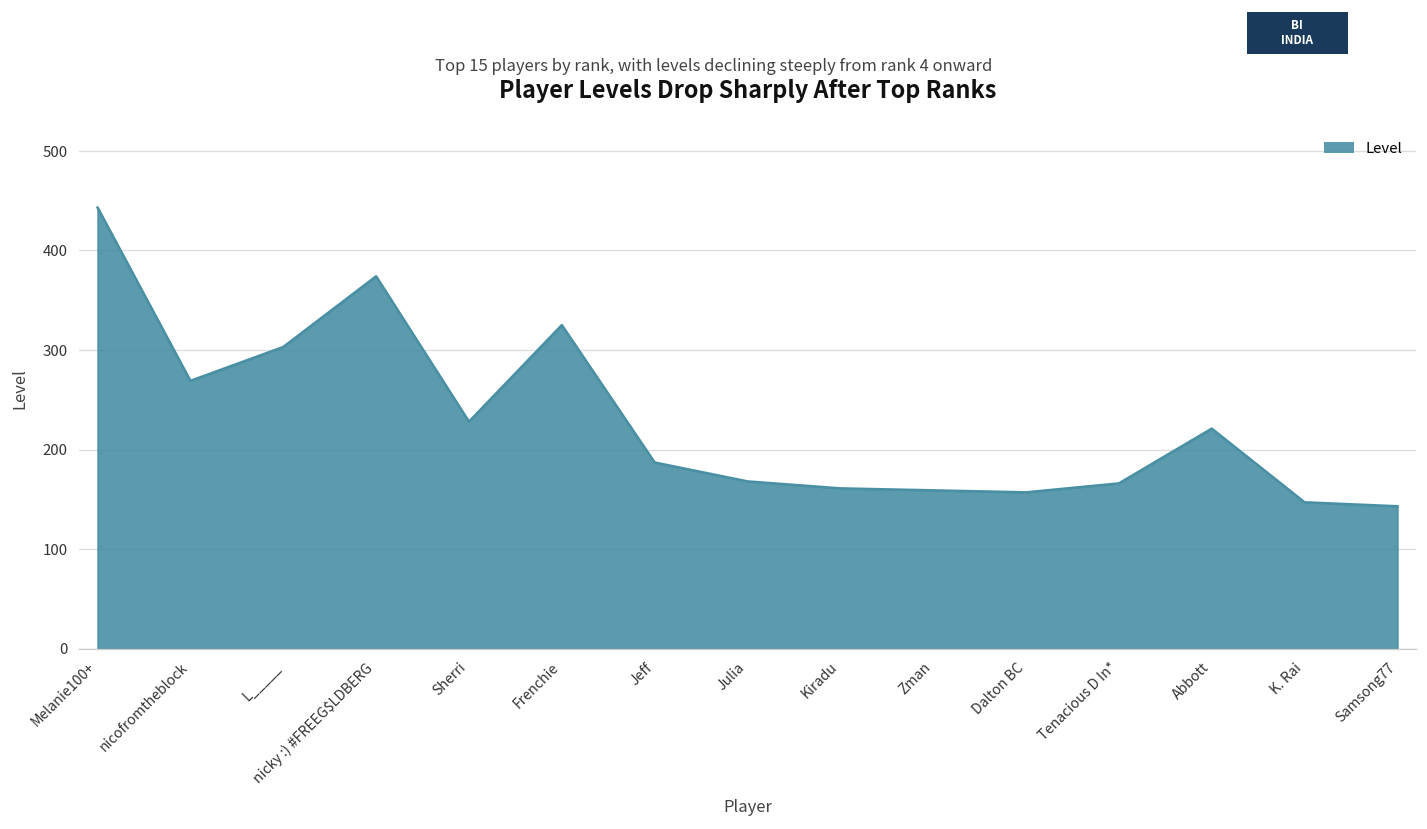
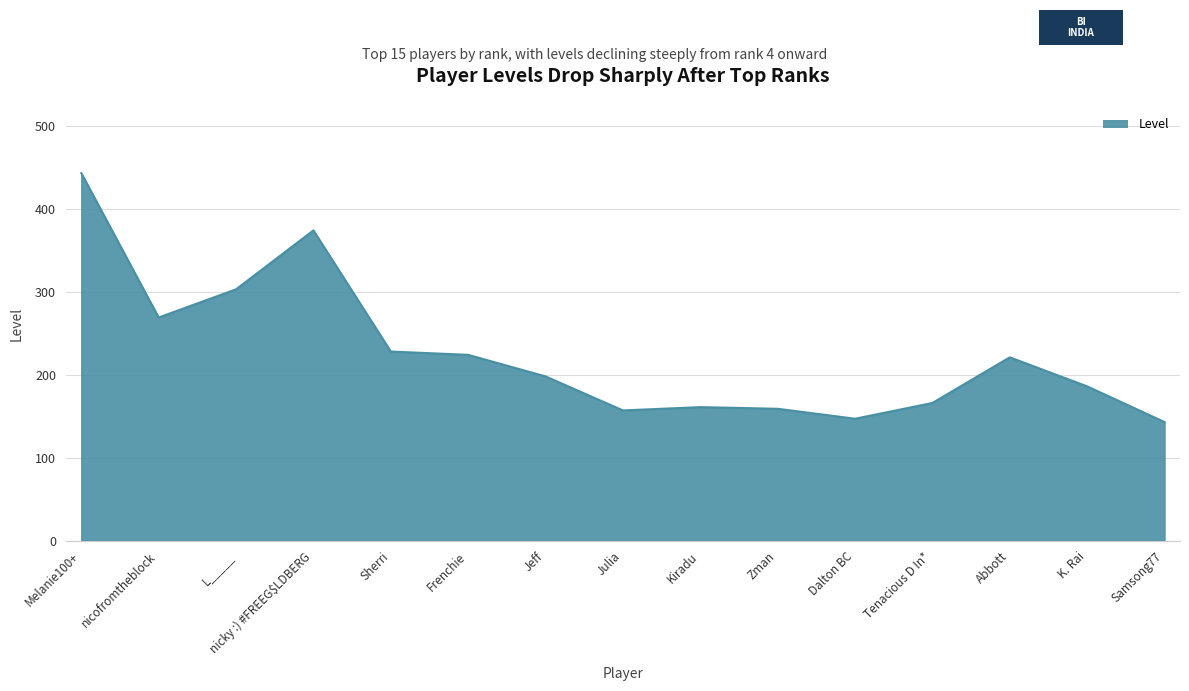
  {
    "Melanie100+": 440,
    "nicofromtheblock": 270,
    "L_____": 300,
    "nicky :) #FREEG$LDBERG": 370,
    "Sherri": 230,
-   "Frenchie": 330,
-   "Jeff": 190,
-   "Julia": 170,
+   "Frenchie": 220,
+   "Jeff": 200,
+   "Julia": 160,
    "Kiradu": 160,
    "Zman": 160,
-   "Dalton BC": 160,
+   "Dalton BC": 150,
    "Tenacious D In*": 170,
    "Abbott": 220,
-   "K. Rai": 150,
+   "K. Rai": 190,
    "Samsong77": 140
  }
